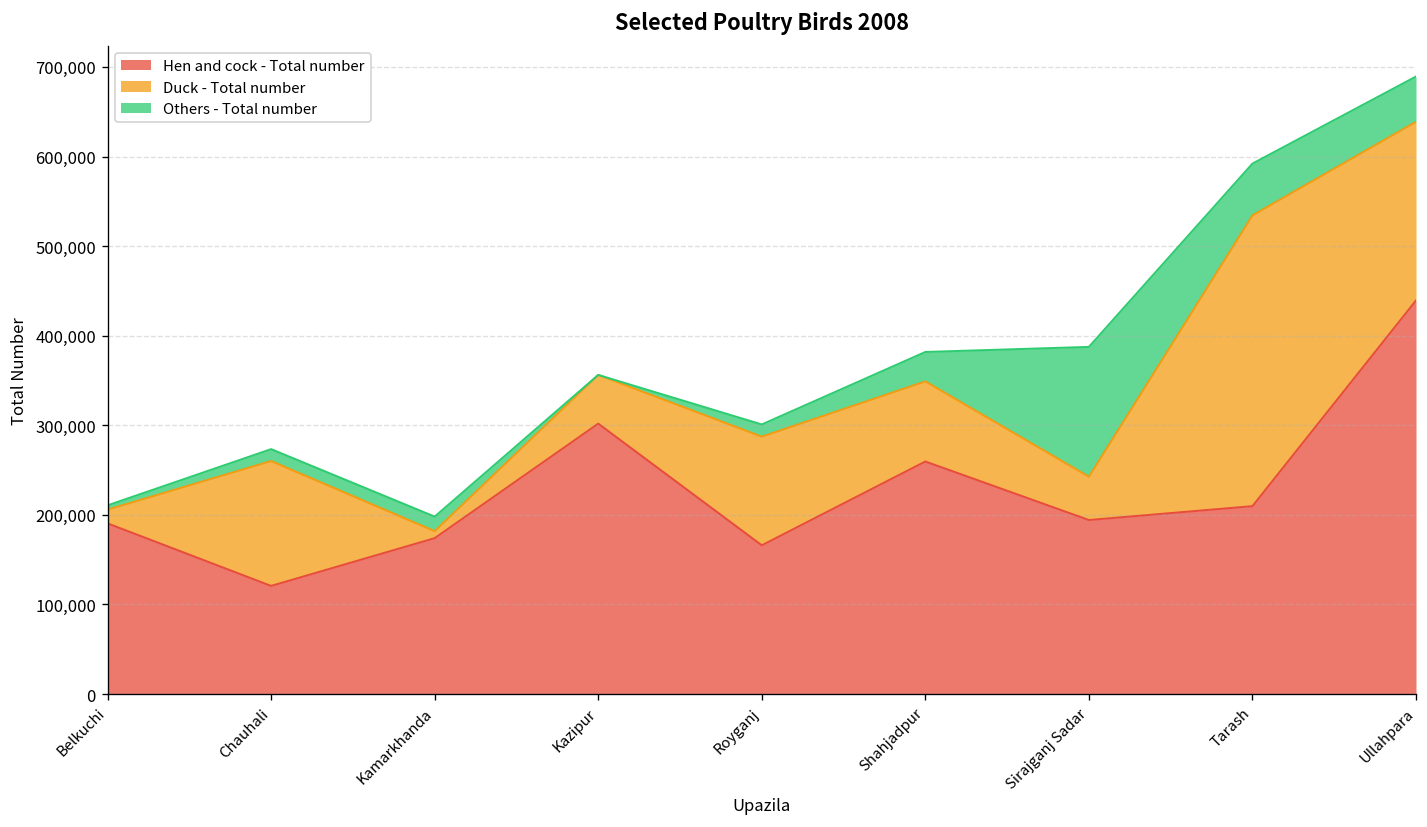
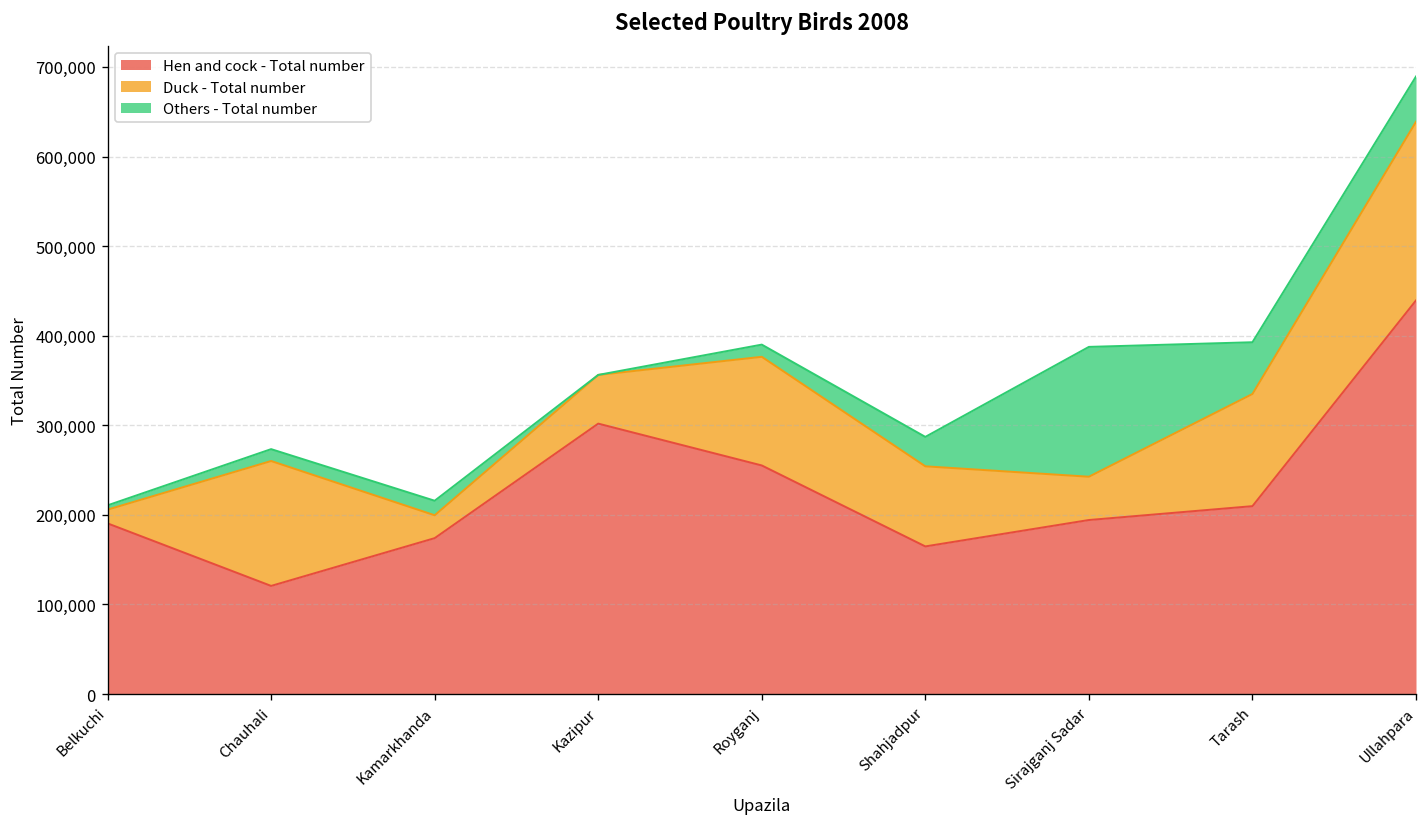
  {
    "Hen and cock - Total number": {
      "Belkuchi": "190,000",
      "Chauhali": "120,000",
      "Kamarkhanda": "170,000",
      "Kazipur": "300,000",
-     "Royganj": "170,000",
-     "Shahjadpur": "260,000",
+     "Royganj": "260,000",
+     "Shahjadpur": "160,000",
      "Sirajganj Sadar": "190,000",
      "Tarash": "210,000",
      "Ullahpara": "440,000"
    },
    "Duck - Total number": {
      "Belkuchi": "20,000",
      "Chauhali": "140,000",
-     "Kamarkhanda": "10,000",
+     "Kamarkhanda": "30,000",
      "Royganj": "120,000",
      "Shahjadpur": "90,000",
      "Sirajganj Sadar": "50,000",
-     "Tarash": "320,000",
+     "Tarash": "130,000",
      "Ullahpara": "200,000"
    },
    "Others - Total number": {
      "Belkuchi": "0",
      "Chauhali": "10,000",
      "Kamarkhanda": "20,000",
      "Royganj": "10,000",
      "Shahjadpur": "30,000",
      "Sirajganj Sadar": "140,000",
      "Tarash": "60,000",
      "Ullahpara": "50,000"
    }
  }
